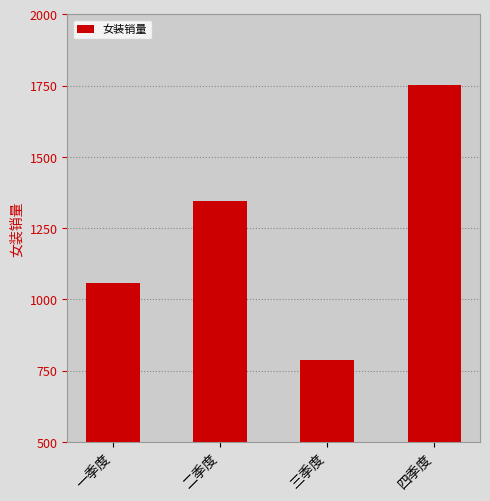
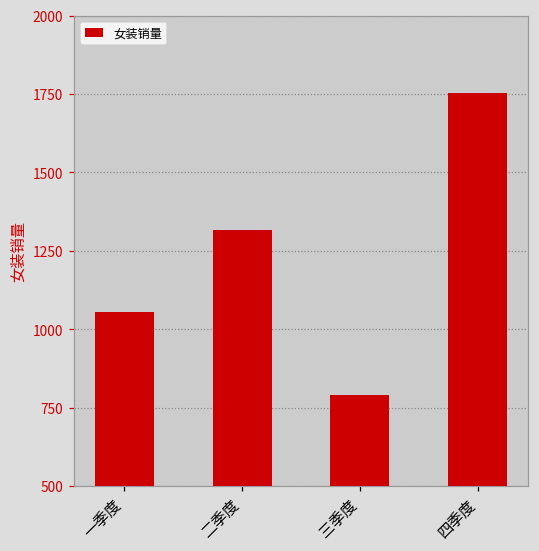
  {
    "一季度": 1060,
-   "二季度": 1350,
+   "二季度": 1320,
    "三季度": 790,
    "四季度": 1750
  }
